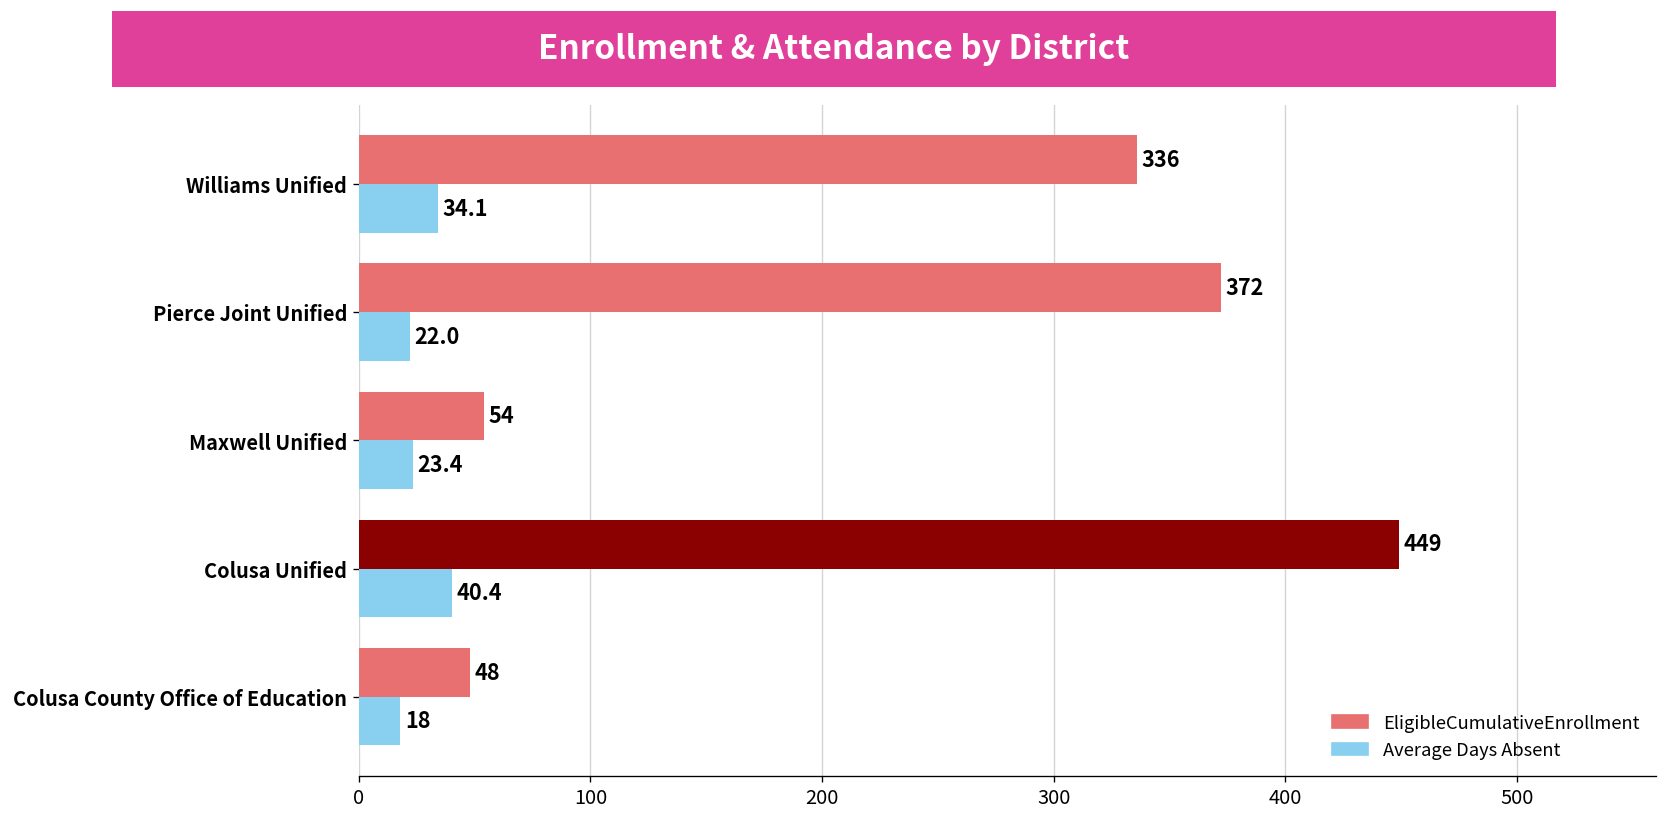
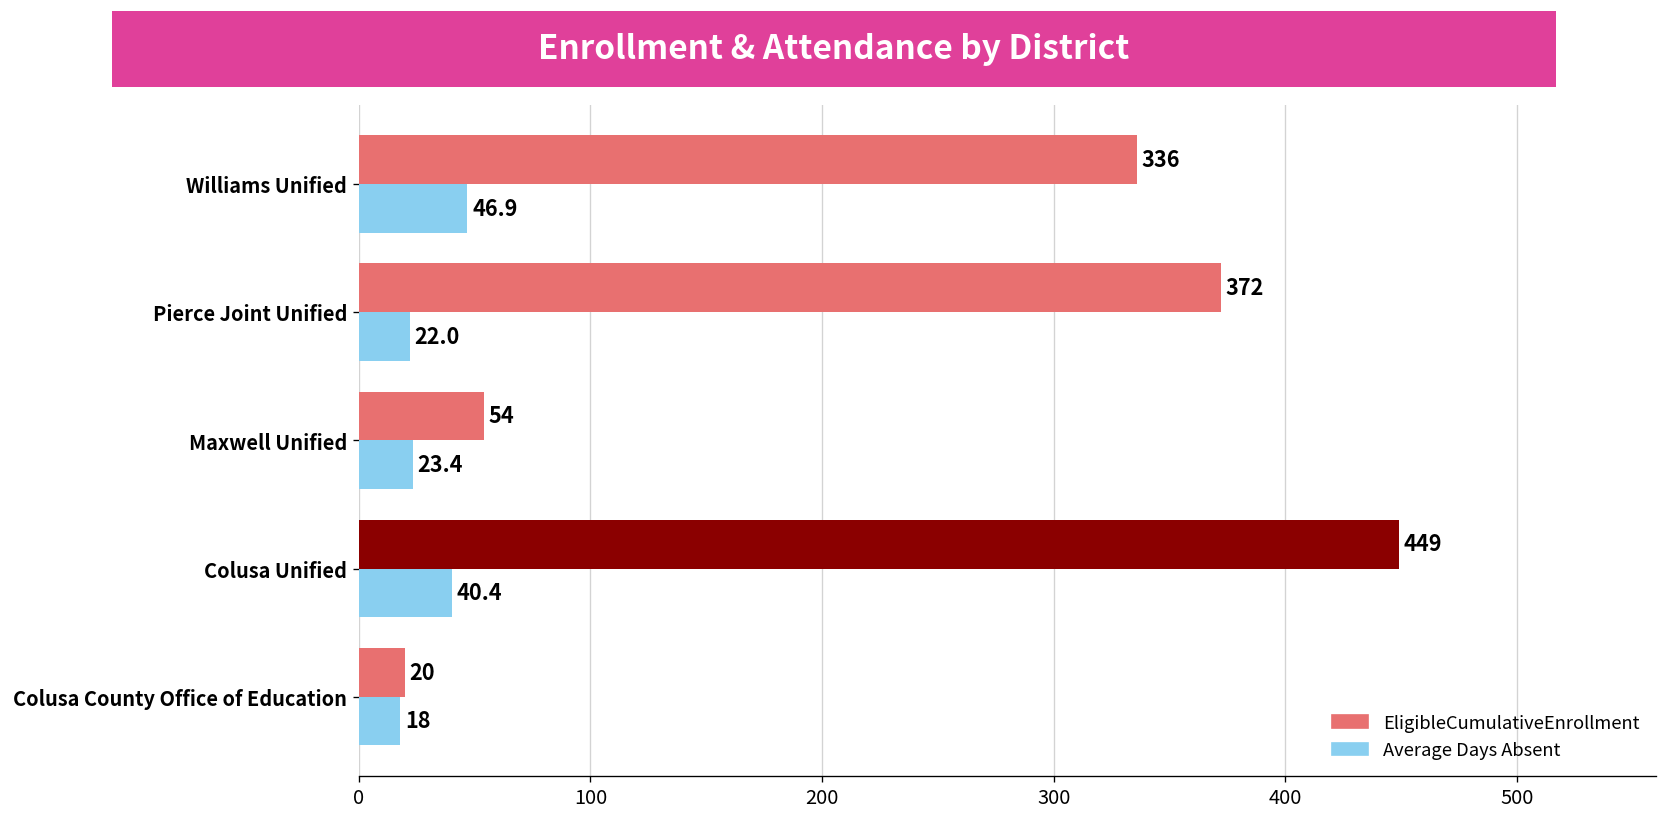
  {
    "EligibleCumulativeEnrollment": {
      "Williams Unified": 336,
      "Pierce Joint Unified": 372,
      "Maxwell Unified": 54,
      "Colusa Unified": 449,
-     "Colusa County Office of Education": 48
+     "Colusa County Office of Education": 20
    },
    "Average Days Absent": {
-     "Williams Unified": 34.1,
+     "Williams Unified": 46.9,
      "Pierce Joint Unified": 22.0,
      "Maxwell Unified": 23.4,
      "Colusa Unified": 40.4,
      "Colusa County Office of Education": 18
    }
  }
